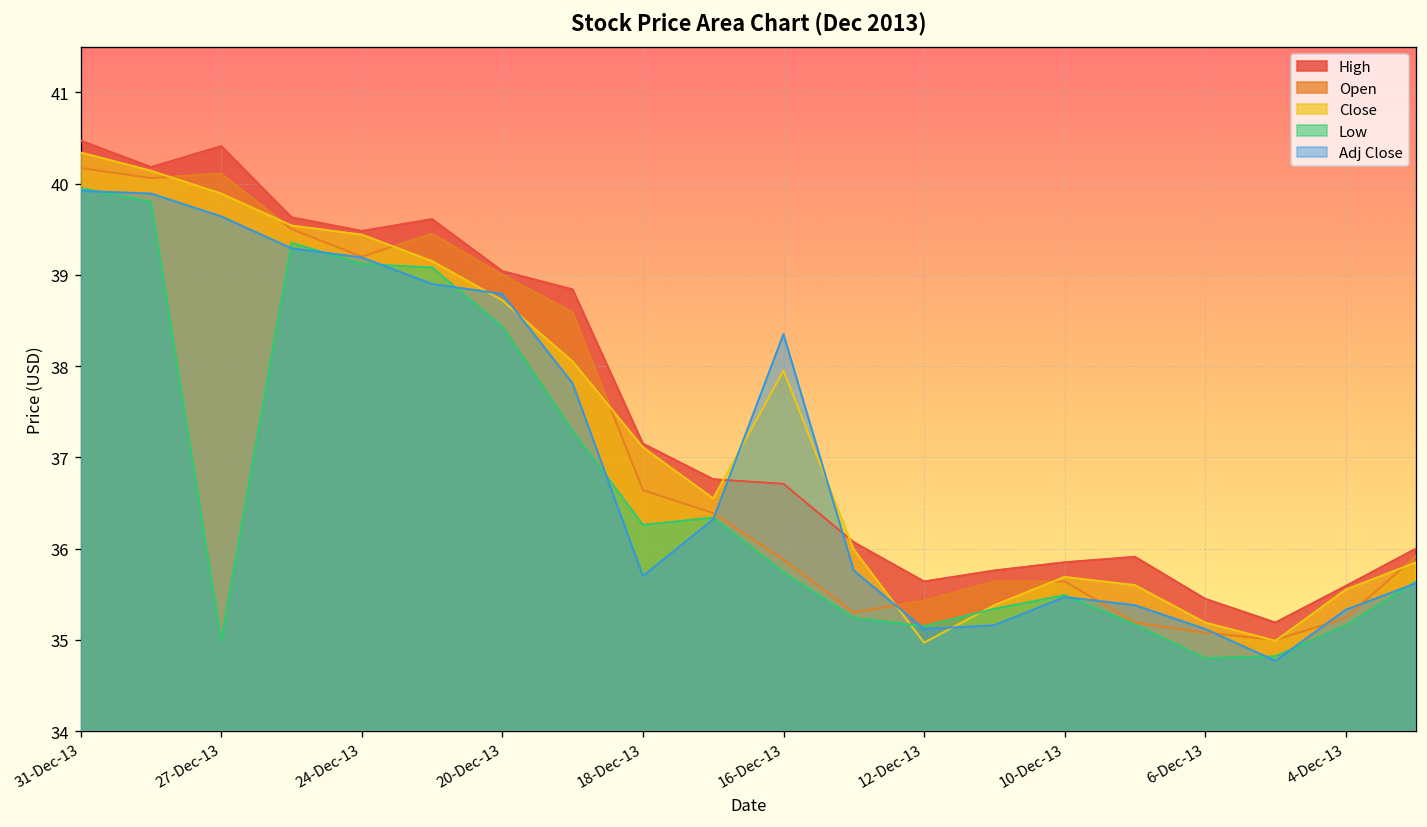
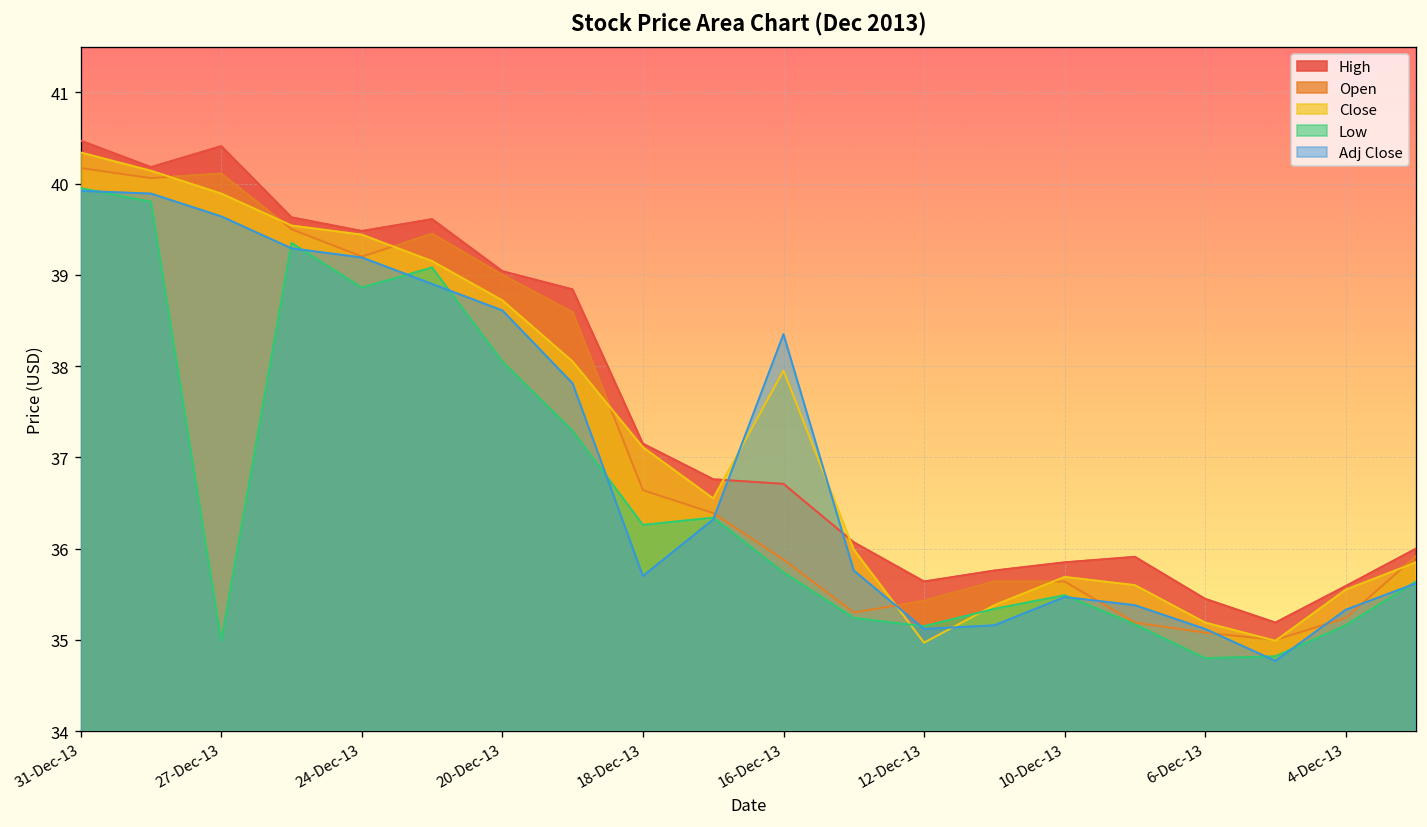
  {
    "Close": {
      "31-Dec-13": 40.3,
      "27-Dec-13": 39.9,
      "24-Dec-13": 39.4,
      "20-Dec-13": 38.7,
      "18-Dec-13": 37.1,
      "16-Dec-13": 38.0,
      "12-Dec-13": 35.0,
      "10-Dec-13": 35.7,
      "6-Dec-13": 35.2,
      "4-Dec-13": 35.6
    },
    "Low": {
      "27-Dec-13": 35.0,
-     "24-Dec-13": 39.1,
-     "20-Dec-13": 38.4,
+     "24-Dec-13": 38.9,
+     "20-Dec-13": 38.1,
      "18-Dec-13": 36.3,
      "16-Dec-13": 35.7,
      "6-Dec-13": 34.8,
      "4-Dec-13": 35.2
    },
    "Adj Close": {
      "27-Dec-13": 39.6,
-     "20-Dec-13": 38.8,
+     "20-Dec-13": 38.6,
      "18-Dec-13": 35.7,
      "16-Dec-13": 38.4,
      "6-Dec-13": 35.1,
      "4-Dec-13": 35.3
    }
  }
